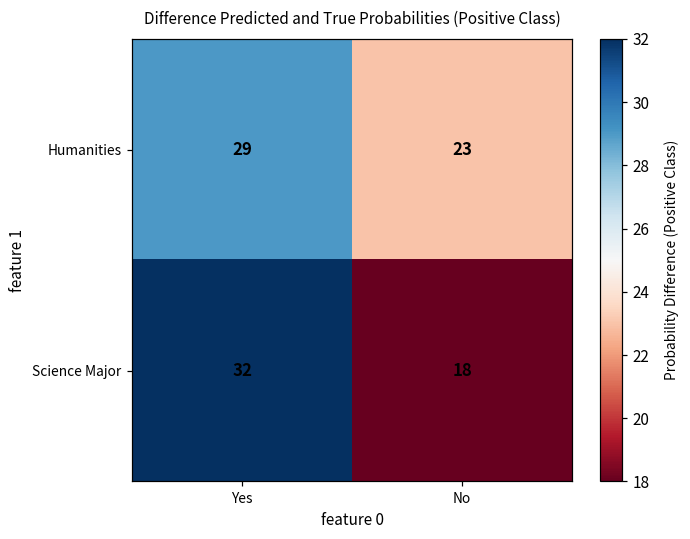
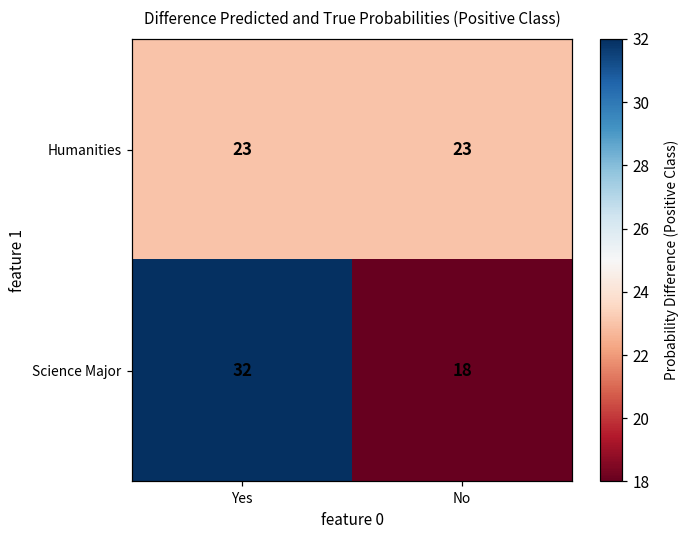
  {
    "Humanities": {
-     "Yes": 29,
+     "Yes": 23,
      "No": 23
    },
    "Science Major": {
      "Yes": 32,
      "No": 18
    }
  }
